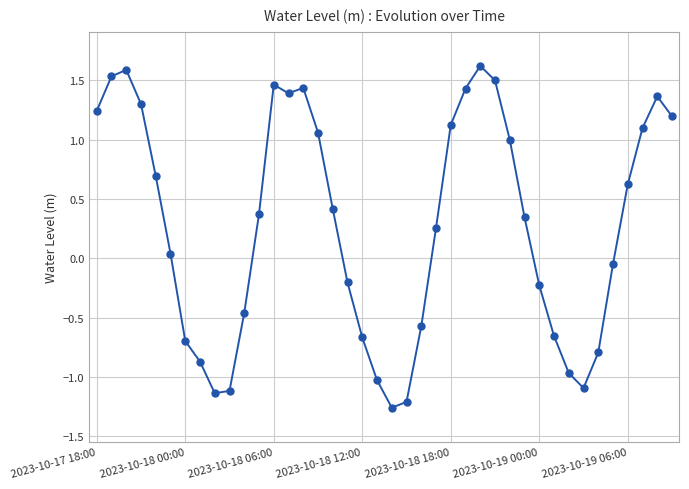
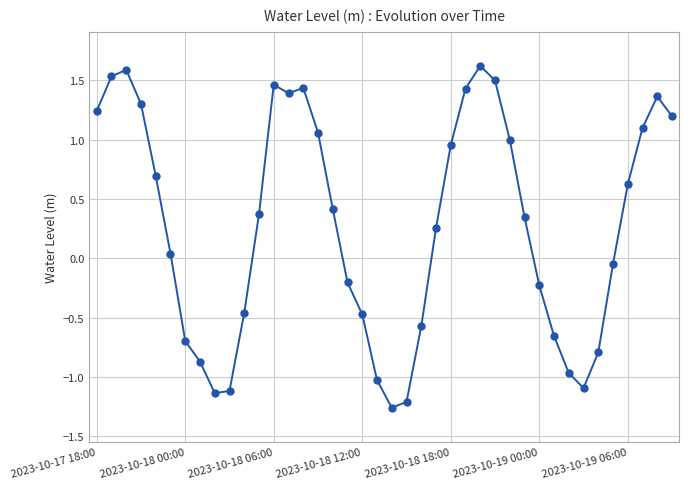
  {
    "2023-10-17 18:00": 1.24,
    "2023-10-18 00:00": -0.70,
    "2023-10-18 06:00": 1.46,
-   "2023-10-18 12:00": -0.67,
-   "2023-10-18 18:00": 1.12,
+   "2023-10-18 12:00": -0.47,
+   "2023-10-18 18:00": 0.95,
    "2023-10-19 00:00": -0.23,
    "2023-10-19 06:00": 0.62
  }
